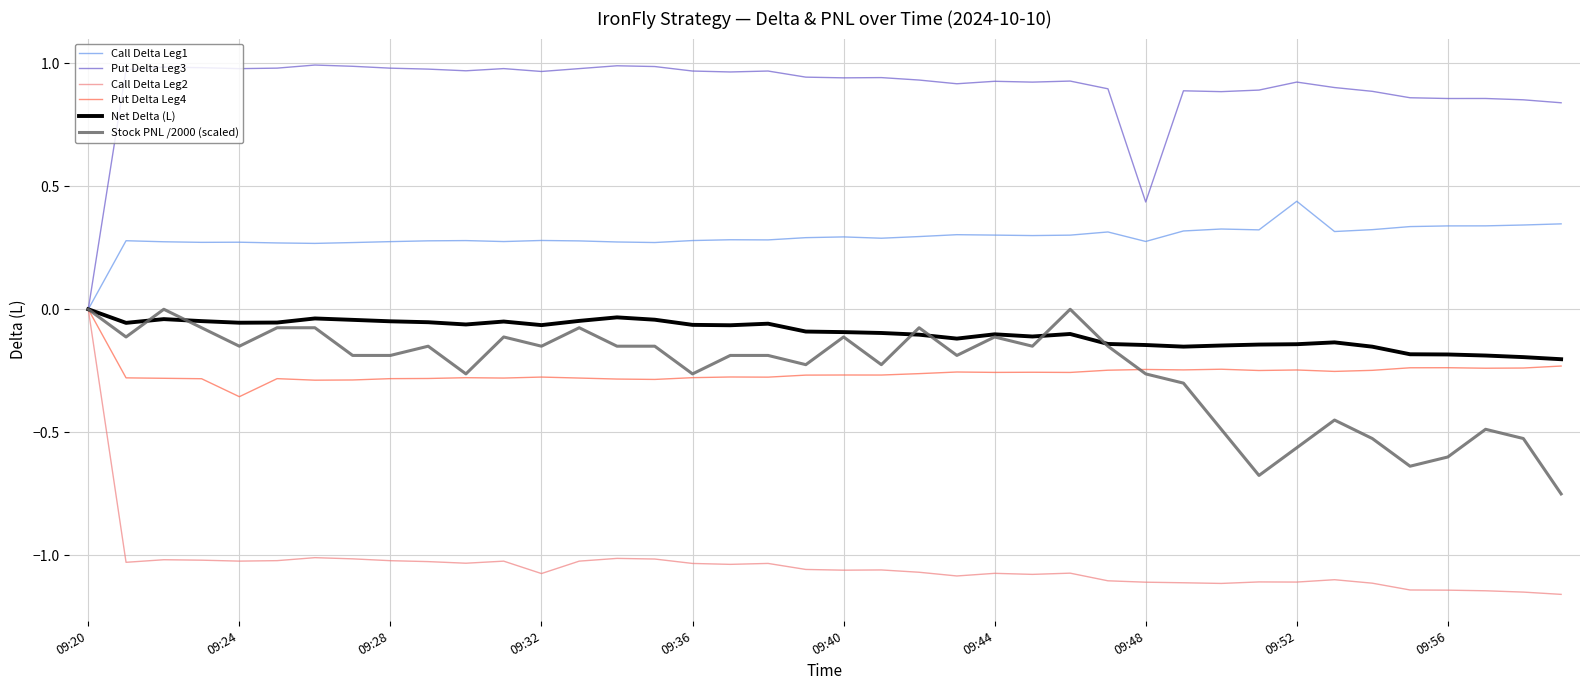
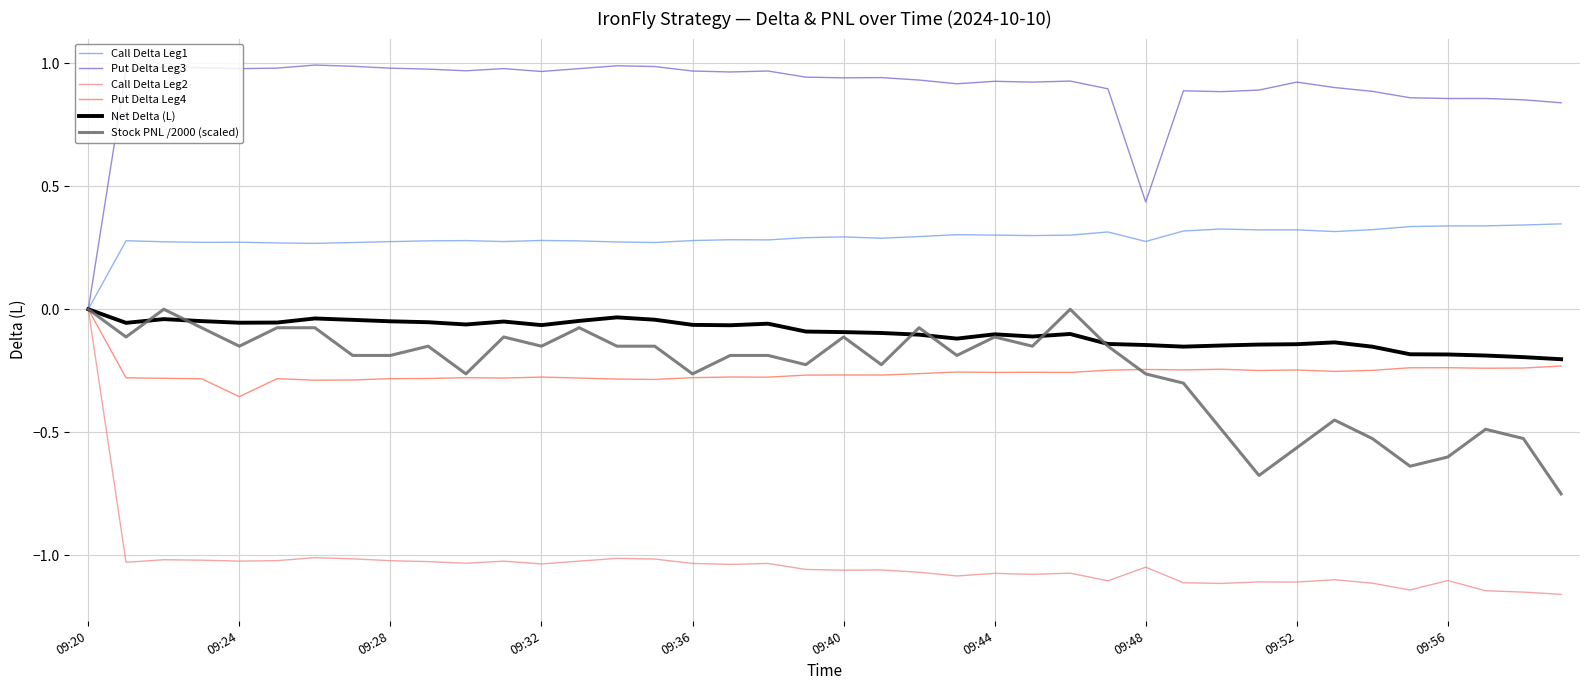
  {
    "Call Delta Leg1": {
      "09:24": 0.27,
      "09:28": 0.27,
      "09:32": 0.28,
      "09:36": 0.28,
      "09:40": 0.29,
      "09:44": 0.30,
      "09:48": 0.28,
-     "09:52": 0.44,
+     "09:52": 0.32,
      "09:56": 0.34
    },
    "Put Delta Leg3": {
      "09:28": 0.98,
      "09:32": 0.97,
      "09:36": 0.97,
      "09:40": 0.94,
      "09:44": 0.93,
      "09:48": 0.44,
      "09:52": 0.92,
      "09:56": 0.86
    },
    "Call Delta Leg2": {
      "09:24": -1.02,
      "09:28": -1.02,
-     "09:32": -1.07,
+     "09:32": -1.03,
      "09:36": -1.03,
      "09:40": -1.06,
      "09:44": -1.07,
-     "09:48": -1.11,
+     "09:48": -1.05,
      "09:52": -1.11,
-     "09:56": -1.14
+     "09:56": -1.10
    },
    "Put Delta Leg4": {
      "09:24": -0.36,
      "09:28": -0.28,
      "09:32": -0.28,
      "09:36": -0.28,
      "09:40": -0.27,
      "09:44": -0.26,
      "09:48": -0.24,
      "09:52": -0.25,
      "09:56": -0.24
    },
    "Net Delta (L)": {
      "09:24": -0.05,
      "09:28": -0.05,
      "09:32": -0.06,
      "09:36": -0.06,
      "09:40": -0.09,
      "09:44": -0.10,
      "09:48": -0.15,
      "09:52": -0.14,
      "09:56": -0.18
    },
    "Stock PNL /2000 (scaled)": {
      "09:24": -0.15,
      "09:28": -0.19,
      "09:32": -0.15,
      "09:36": -0.26,
      "09:40": -0.11,
      "09:44": -0.11,
      "09:48": -0.26,
      "09:52": -0.56,
      "09:56": -0.60
    }
  }
